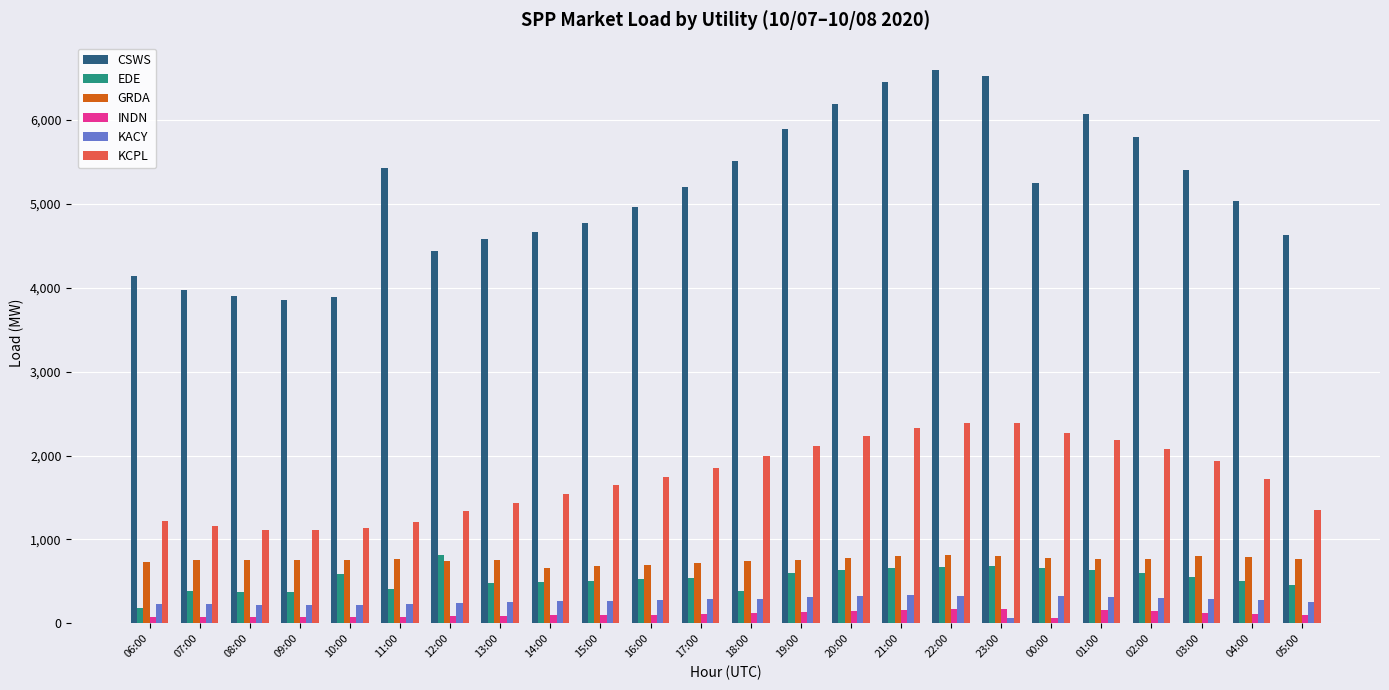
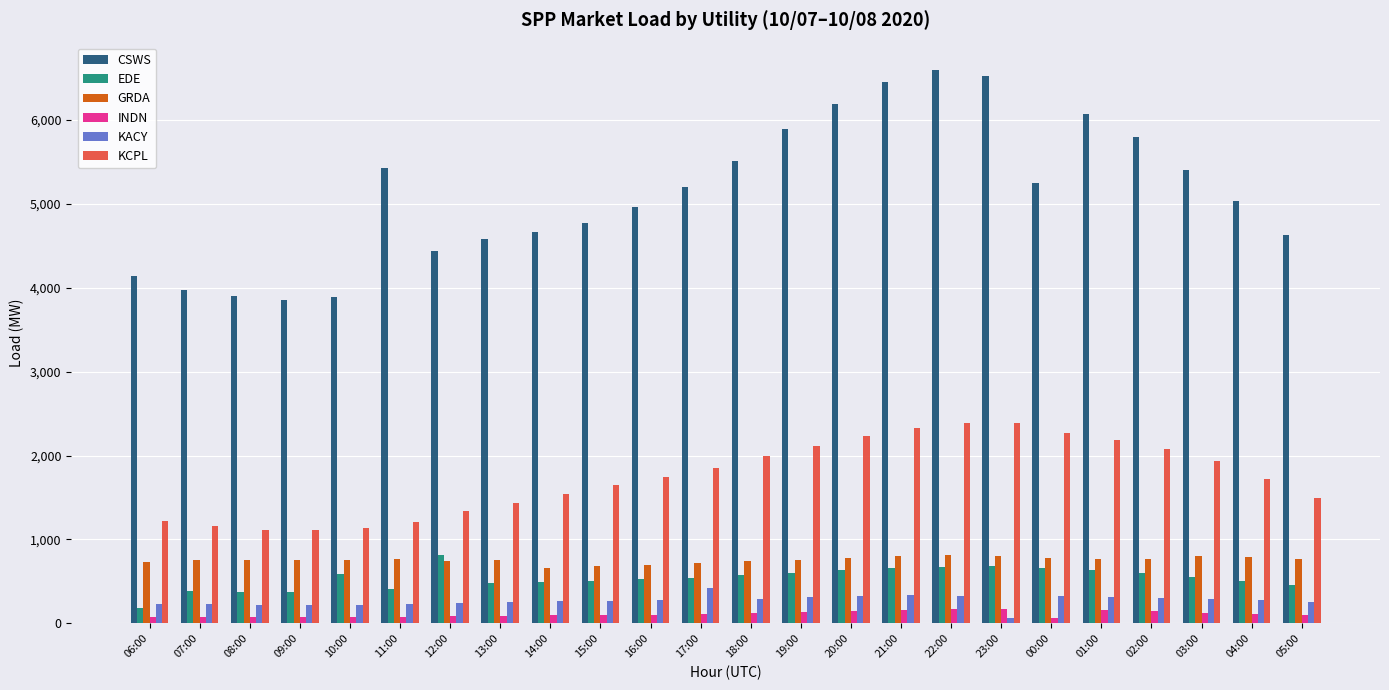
  {
    "CSWS": {
      "06:00": "4,100",
      "07:00": "4,000",
      "08:00": "3,900",
      "09:00": "3,900",
      "10:00": "3,900",
      "11:00": "5,400",
      "12:00": "4,400",
      "13:00": "4,600",
      "14:00": "4,700",
      "15:00": "4,800",
      "16:00": "5,000",
      "17:00": "5,200",
      "18:00": "5,500",
      "19:00": "5,900",
      "20:00": "6,200",
      "21:00": "6,500",
      "22:00": "6,600",
      "23:00": "6,500",
      "00:00": "5,200",
      "01:00": "6,100",
      "02:00": "5,800",
      "03:00": "5,400",
      "04:00": "5,000",
      "05:00": "4,600"
    },
    "EDE": {
      "06:00": "200",
      "07:00": "400",
      "08:00": "400",
      "09:00": "400",
      "10:00": "600",
      "11:00": "400",
      "12:00": "800",
      "13:00": "500",
      "14:00": "500",
      "15:00": "500",
      "16:00": "500",
      "17:00": "500",
-     "18:00": "400",
+     "18:00": "600",
      "19:00": "600",
      "20:00": "600",
      "21:00": "700",
      "22:00": "700",
      "23:00": "700",
      "00:00": "700",
      "01:00": "600",
      "02:00": "600",
      "03:00": "600",
      "04:00": "500",
      "05:00": "500"
    },
    "GRDA": {
      "06:00": "700",
      "07:00": "800",
      "08:00": "800",
      "09:00": "800",
      "10:00": "800",
      "11:00": "800",
      "12:00": "700",
      "13:00": "800",
      "14:00": "700",
      "15:00": "700",
      "16:00": "700",
      "17:00": "700",
      "18:00": "700",
      "19:00": "800",
      "20:00": "800",
      "21:00": "800",
      "22:00": "800",
      "23:00": "800",
      "00:00": "800",
      "01:00": "800",
      "02:00": "800",
      "03:00": "800",
      "04:00": "800",
      "05:00": "800"
    },
    "INDN": {
      "06:00": "100",
      "07:00": "100",
      "08:00": "100",
      "09:00": "100",
      "10:00": "100",
      "11:00": "100",
      "12:00": "100",
      "13:00": "100",
      "14:00": "100",
      "15:00": "100",
      "16:00": "100",
      "17:00": "100",
      "18:00": "100",
      "19:00": "100",
      "20:00": "100",
      "21:00": "200",
      "22:00": "200",
      "23:00": "200",
      "00:00": "100",
      "01:00": "200",
      "02:00": "100",
      "03:00": "100",
      "04:00": "100",
      "05:00": "100"
    },
    "KACY": {
      "06:00": "200",
      "07:00": "200",
      "08:00": "200",
      "09:00": "200",
      "10:00": "200",
      "11:00": "200",
      "12:00": "200",
      "13:00": "300",
      "14:00": "300",
      "15:00": "300",
      "16:00": "300",
-     "17:00": "300",
+     "17:00": "400",
      "18:00": "300",
      "19:00": "300",
      "20:00": "300",
      "21:00": "300",
      "22:00": "300",
      "23:00": "100",
      "00:00": "300",
      "01:00": "300",
      "02:00": "300",
      "03:00": "300",
      "04:00": "300",
      "05:00": "300"
    },
    "KCPL": {
      "06:00": "1,200",
      "07:00": "1,200",
      "08:00": "1,100",
      "09:00": "1,100",
      "10:00": "1,100",
      "11:00": "1,200",
      "12:00": "1,300",
      "13:00": "1,400",
      "14:00": "1,500",
      "15:00": "1,700",
      "16:00": "1,700",
      "17:00": "1,900",
      "18:00": "2,000",
      "19:00": "2,100",
      "20:00": "2,200",
      "21:00": "2,300",
      "22:00": "2,400",
      "23:00": "2,400",
      "00:00": "2,300",
      "01:00": "2,200",
      "02:00": "2,100",
      "03:00": "1,900",
      "04:00": "1,700",
-     "05:00": "1,400"
+     "05:00": "1,500"
    }
  }
